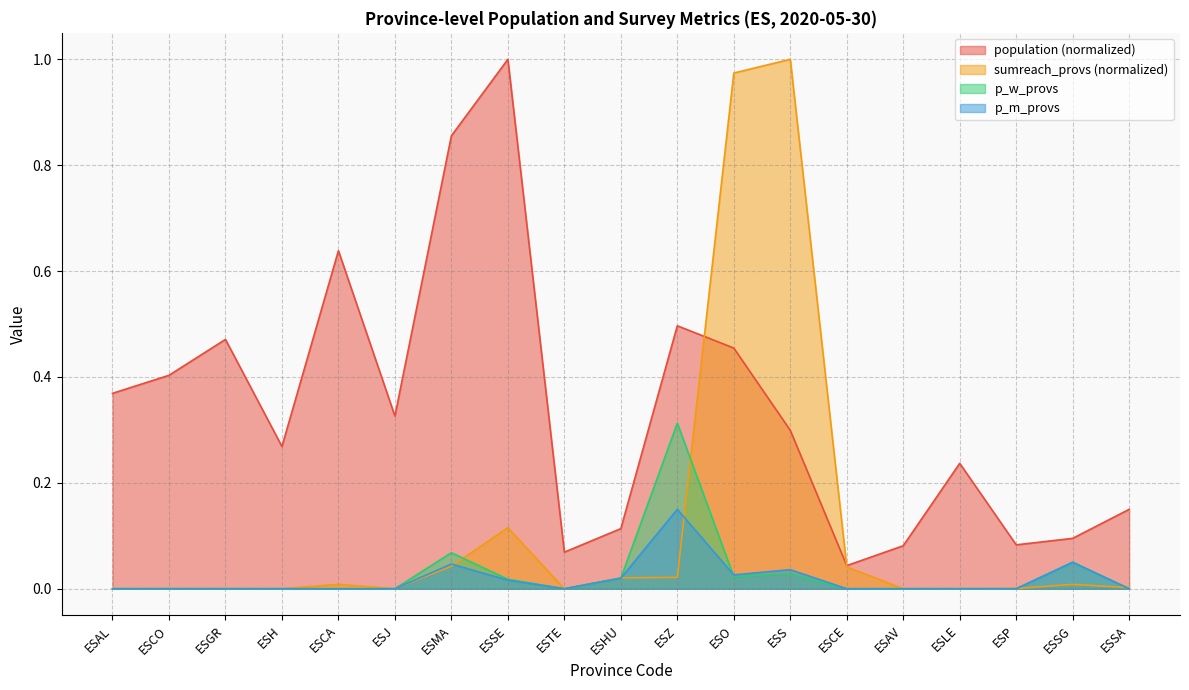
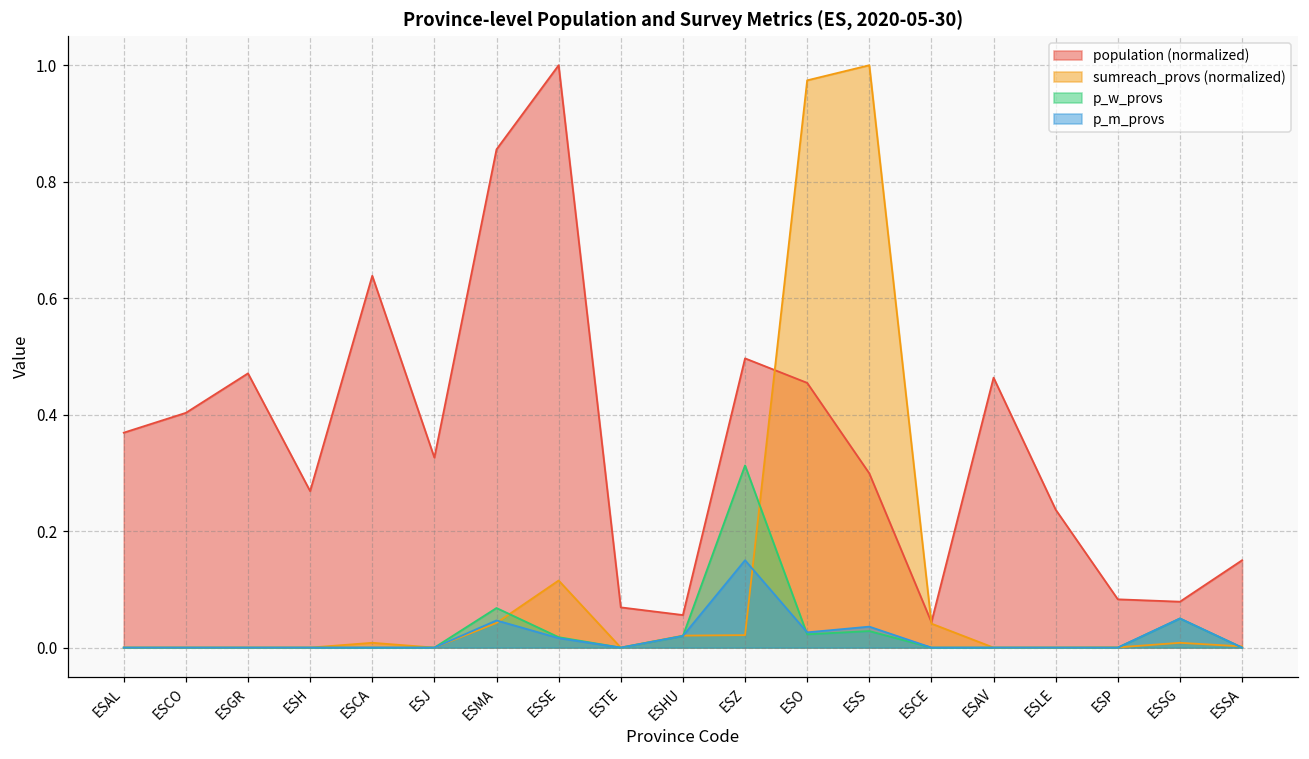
  {
    "population (normalized)": {
      "ESAL": 0.37,
      "ESCO": 0.40,
      "ESGR": 0.47,
      "ESH": 0.27,
      "ESCA": 0.64,
      "ESJ": 0.33,
      "ESMA": 0.86,
      "ESSE": 1.00,
      "ESTE": 0.07,
-     "ESHU": 0.11,
+     "ESHU": 0.06,
      "ESZ": 0.50,
      "ESO": 0.45,
      "ESS": 0.30,
-     "ESAV": 0.08,
+     "ESAV": 0.46,
      "ESLE": 0.24,
      "ESP": 0.08,
-     "ESSG": 0.10,
+     "ESSG": 0.08,
      "ESSA": 0.15
    },
    "sumreach_provs (normalized)": {
      "ESCA": 0.01,
      "ESSE": 0.12,
      "ESZ": 0.02,
      "ESO": 0.97,
      "ESS": 1.00,
      "ESSG": 0.01
    },
    "p_w_provs": {
      "ESMA": 0.07,
      "ESZ": 0.31,
      "ESS": 0.03
    },
    "p_m_provs": {
      "ESZ": 0.15,
      "ESS": 0.04
    }
  }
